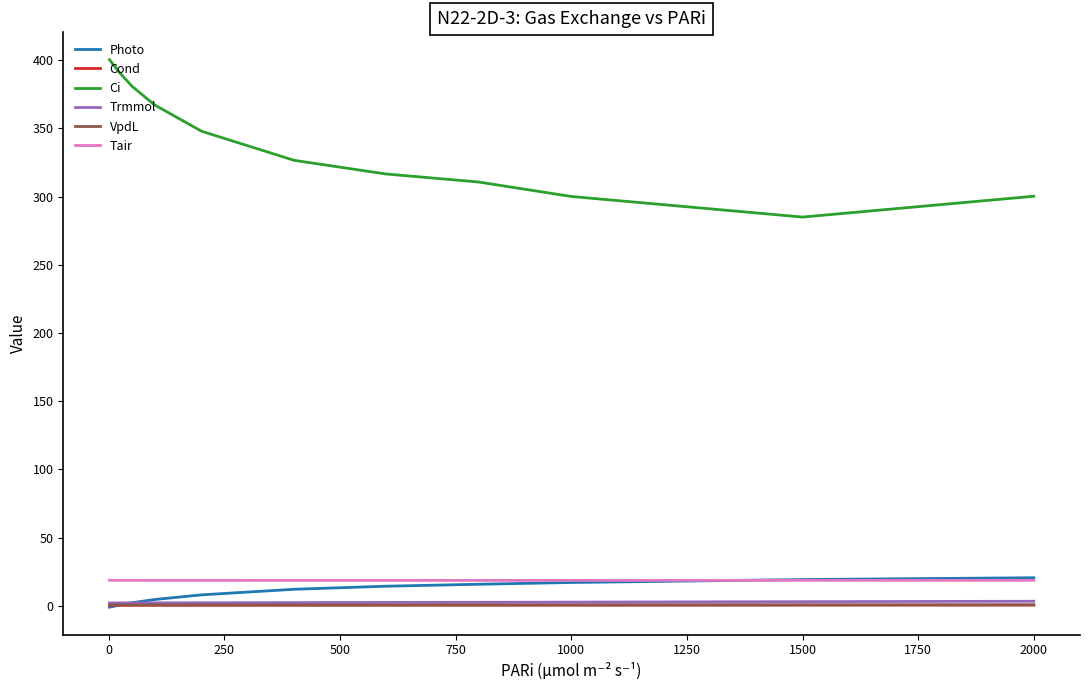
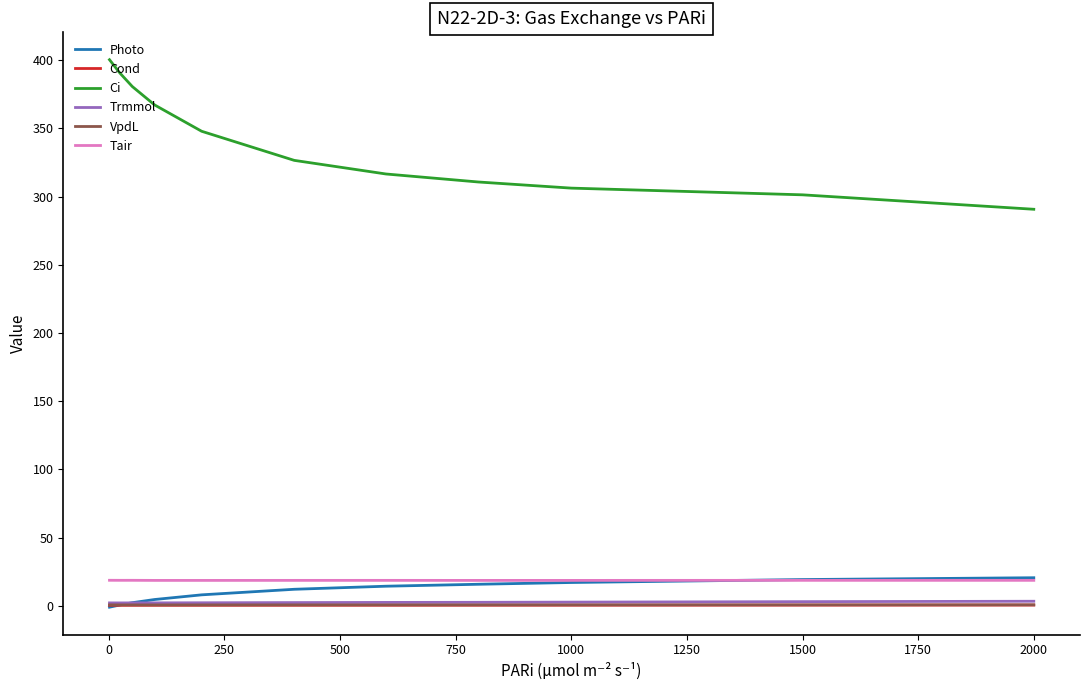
  {
    "Photo": {
      "2000": 21
    },
    "VpdL": {
      "2000": 1
    },
    "Ci": {
-     "1000": 300,
-     "1500": 285,
-     "2000": 300
+     "1000": 306,
+     "1500": 301,
+     "2000": 291
    },
    "Trmmol": {
      "1000": 3,
      "1500": 3,
      "2000": 3
    },
    "Tair": {
      "2000": 19
    }
  }
